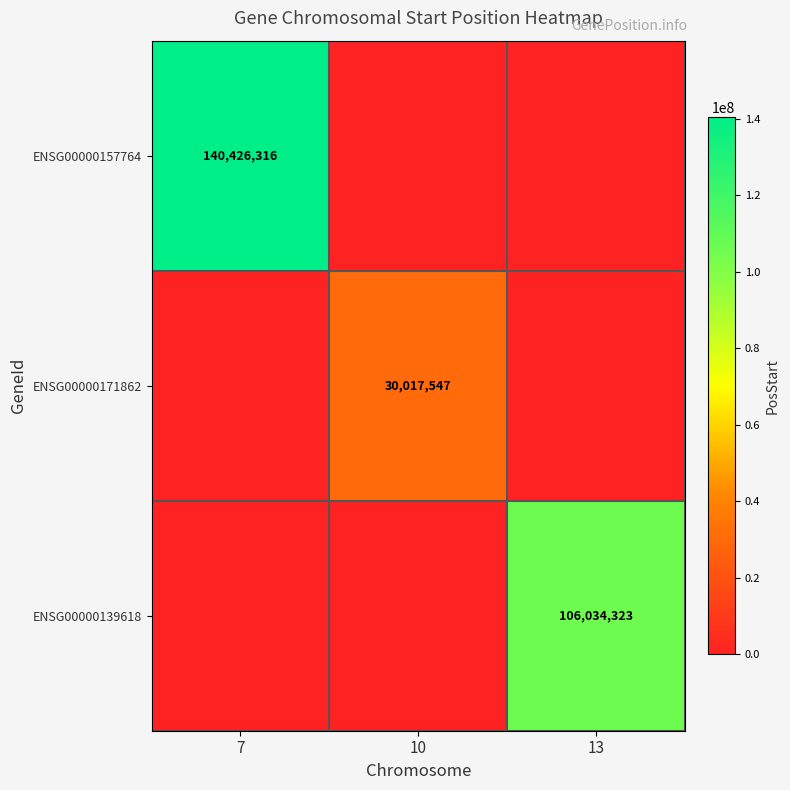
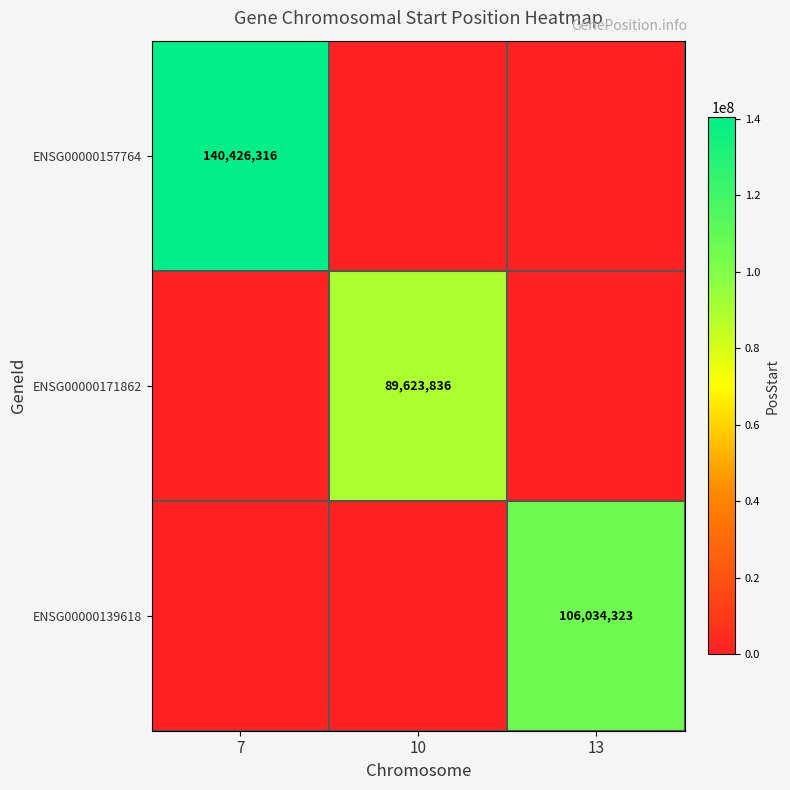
  {
    "ENSG00000157764": {
      "7": "140,426,316"
    },
    "ENSG00000171862": {
-     "10": "30,017,547"
+     "10": "89,623,836"
    },
    "ENSG00000139618": {
      "13": "106,034,323"
    }
  }
